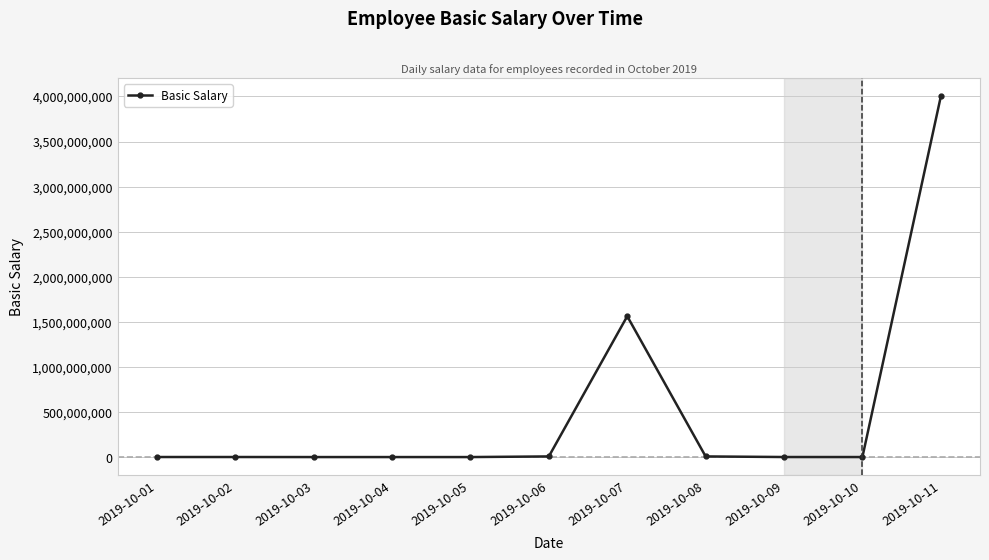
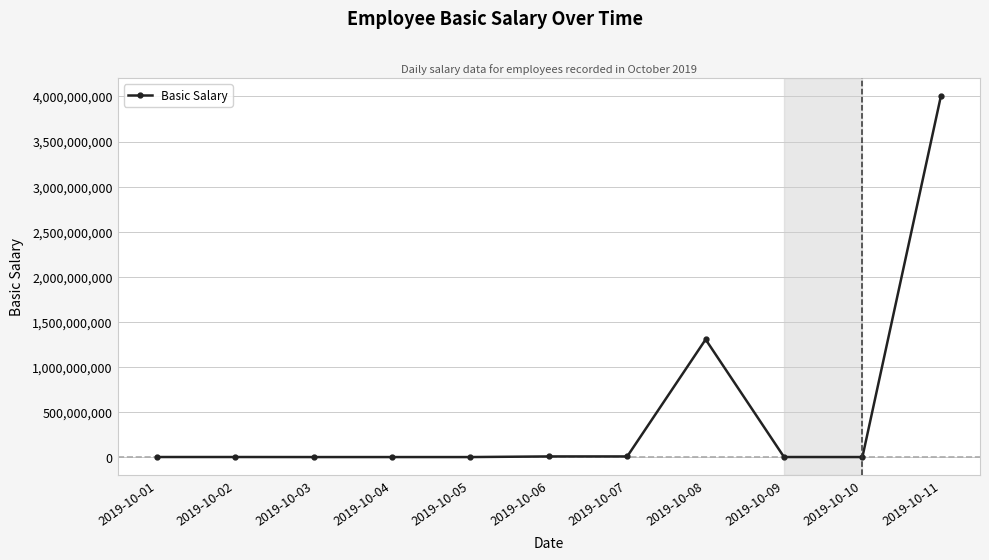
  {
    "2019-10-01": "0",
    "2019-10-02": "0",
    "2019-10-03": "0",
    "2019-10-04": "0",
    "2019-10-05": "0",
    "2019-10-06": "0",
-   "2019-10-07": "1,600,000,000",
-   "2019-10-08": "0",
+   "2019-10-07": "0",
+   "2019-10-08": "1,300,000,000",
    "2019-10-09": "0",
    "2019-10-10": "0",
    "2019-10-11": "4,000,000,000"
  }
